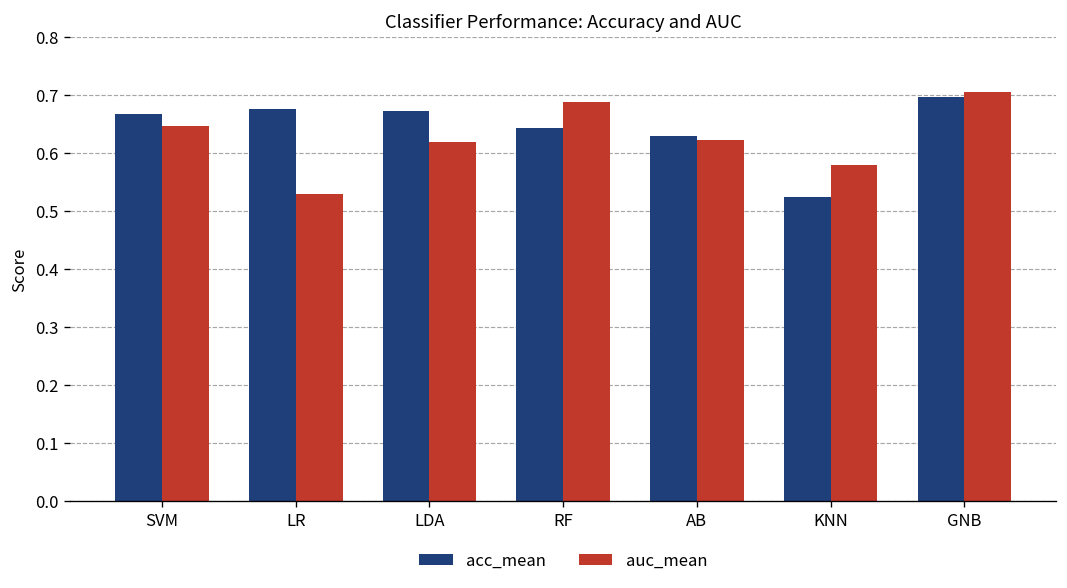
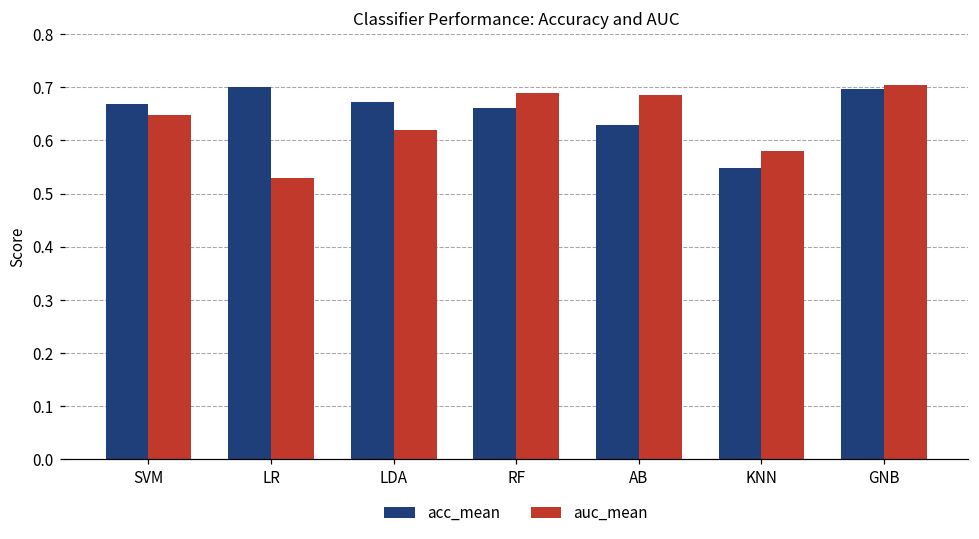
  {
    "acc_mean": {
      "SVM": 0.67,
-     "LR": 0.68,
+     "LR": 0.70,
      "LDA": 0.67,
-     "RF": 0.64,
+     "RF": 0.66,
      "AB": 0.63,
-     "KNN": 0.53,
+     "KNN": 0.55,
      "GNB": 0.70
    },
    "auc_mean": {
      "SVM": 0.65,
      "LR": 0.53,
      "LDA": 0.62,
      "RF": 0.69,
-     "AB": 0.62,
+     "AB": 0.69,
      "KNN": 0.58,
      "GNB": 0.71
    }
  }
